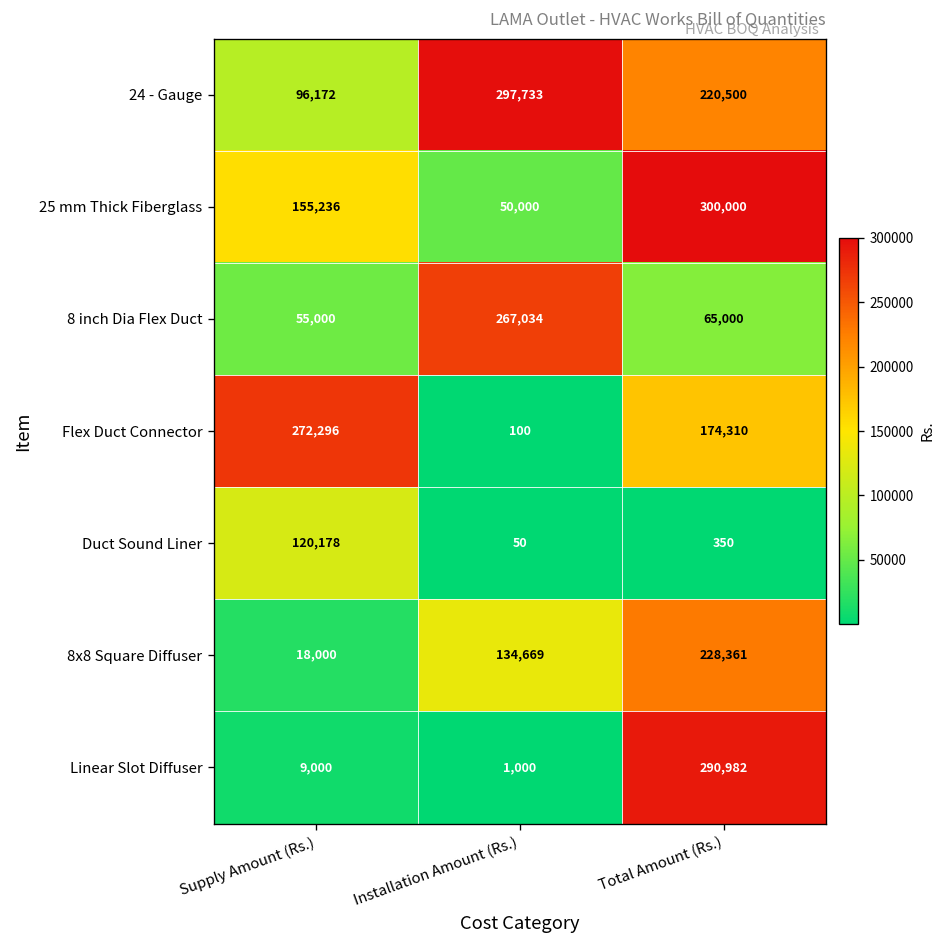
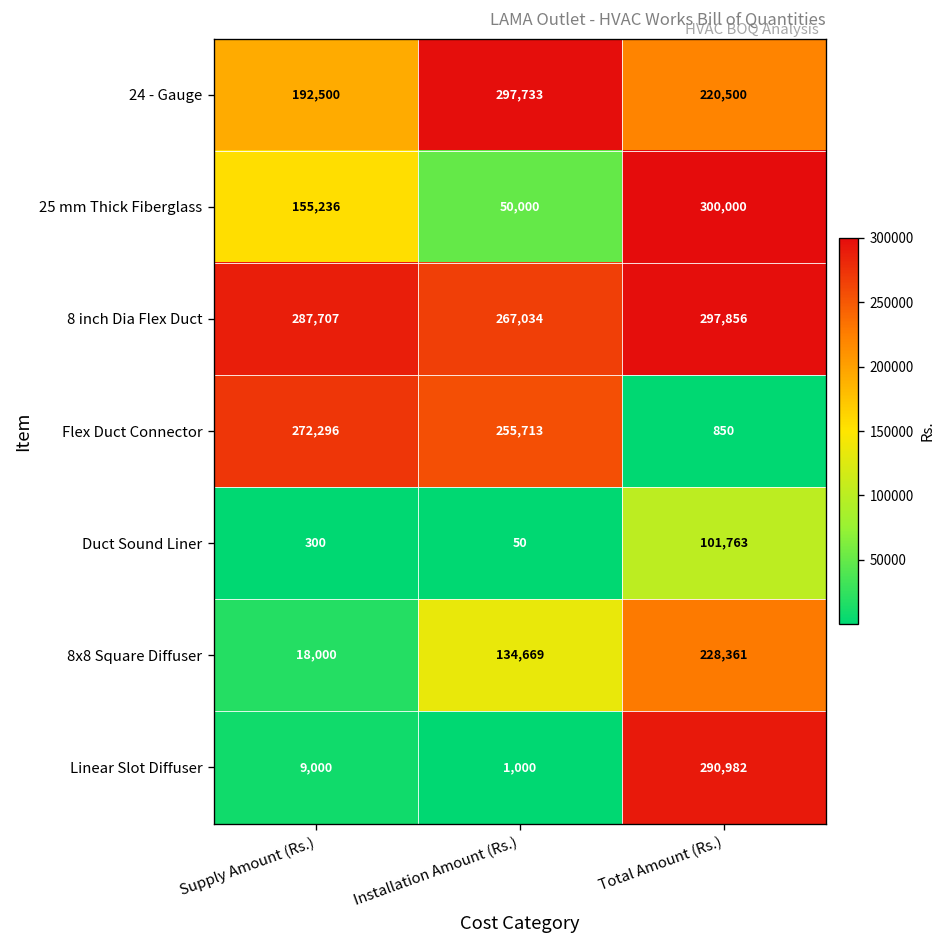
  {
    "24 - Gauge": {
-     "Supply Amount (Rs.)": "96,172",
+     "Supply Amount (Rs.)": "192,500",
      "Installation Amount (Rs.)": "297,733",
      "Total Amount (Rs.)": "220,500"
    },
    "25 mm Thick Fiberglass": {
      "Supply Amount (Rs.)": "155,236",
      "Installation Amount (Rs.)": "50,000",
      "Total Amount (Rs.)": "300,000"
    },
    "8 inch Dia Flex Duct": {
-     "Supply Amount (Rs.)": "55,000",
+     "Supply Amount (Rs.)": "287,707",
      "Installation Amount (Rs.)": "267,034",
-     "Total Amount (Rs.)": "65,000"
+     "Total Amount (Rs.)": "297,856"
    },
    "Flex Duct Connector": {
      "Supply Amount (Rs.)": "272,296",
-     "Installation Amount (Rs.)": "100",
-     "Total Amount (Rs.)": "174,310"
+     "Installation Amount (Rs.)": "255,713",
+     "Total Amount (Rs.)": "850"
    },
    "Duct Sound Liner": {
-     "Supply Amount (Rs.)": "120,178",
+     "Supply Amount (Rs.)": "300",
      "Installation Amount (Rs.)": "50",
-     "Total Amount (Rs.)": "350"
+     "Total Amount (Rs.)": "101,763"
    },
    "8x8 Square Diffuser": {
      "Supply Amount (Rs.)": "18,000",
      "Installation Amount (Rs.)": "134,669",
      "Total Amount (Rs.)": "228,361"
    },
    "Linear Slot Diffuser": {
      "Supply Amount (Rs.)": "9,000",
      "Installation Amount (Rs.)": "1,000",
      "Total Amount (Rs.)": "290,982"
    }
  }
